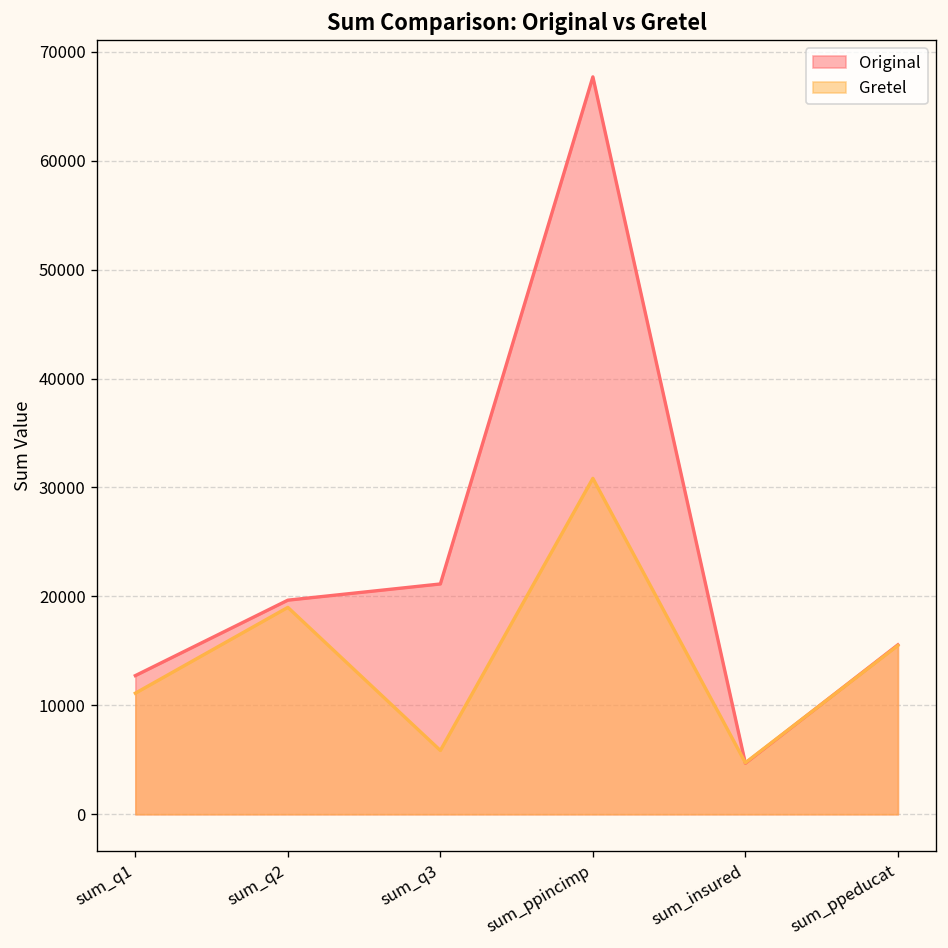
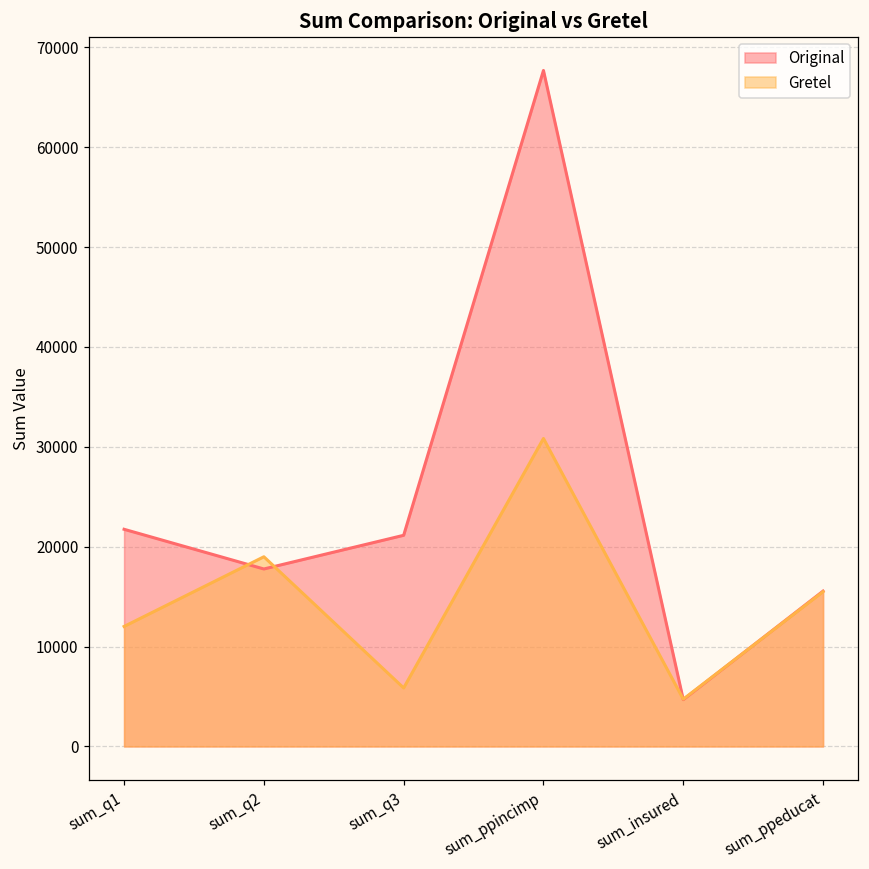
  {
    "Original": {
-     "sum_q1": 13000,
-     "sum_q2": 20000,
+     "sum_q1": 22000,
+     "sum_q2": 18000,
      "sum_q3": 21000,
      "sum_ppincimp": 68000
    },
    "Gretel": {
-     "sum_q1": 11000,
+     "sum_q1": 12000,
      "sum_q2": 19000,
      "sum_q3": 6000,
      "sum_ppincimp": 31000
    }
  }
